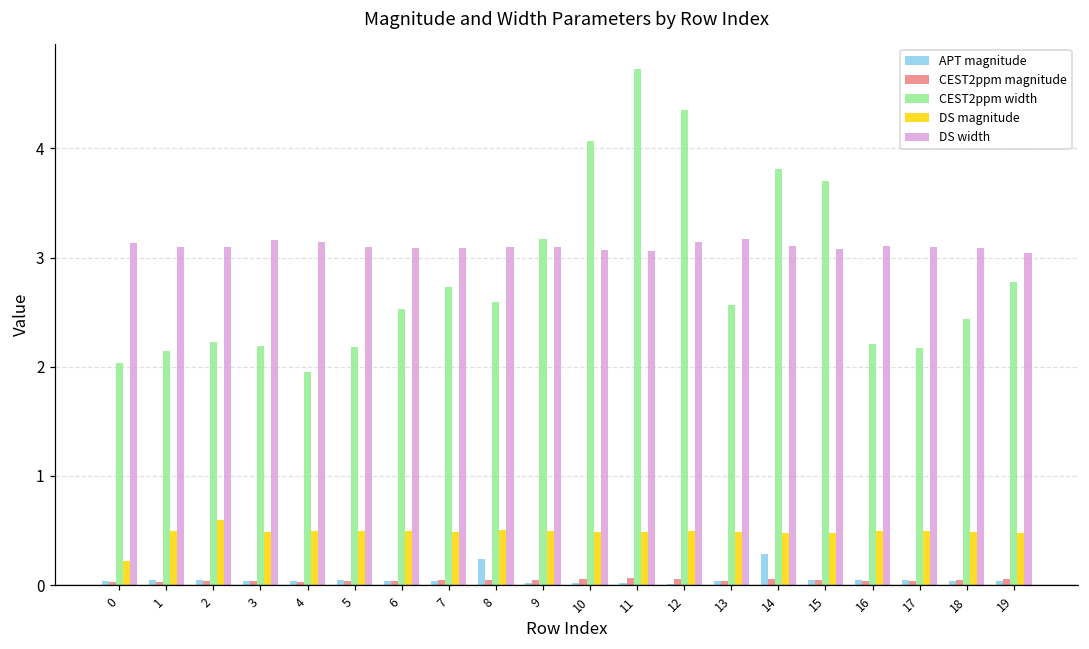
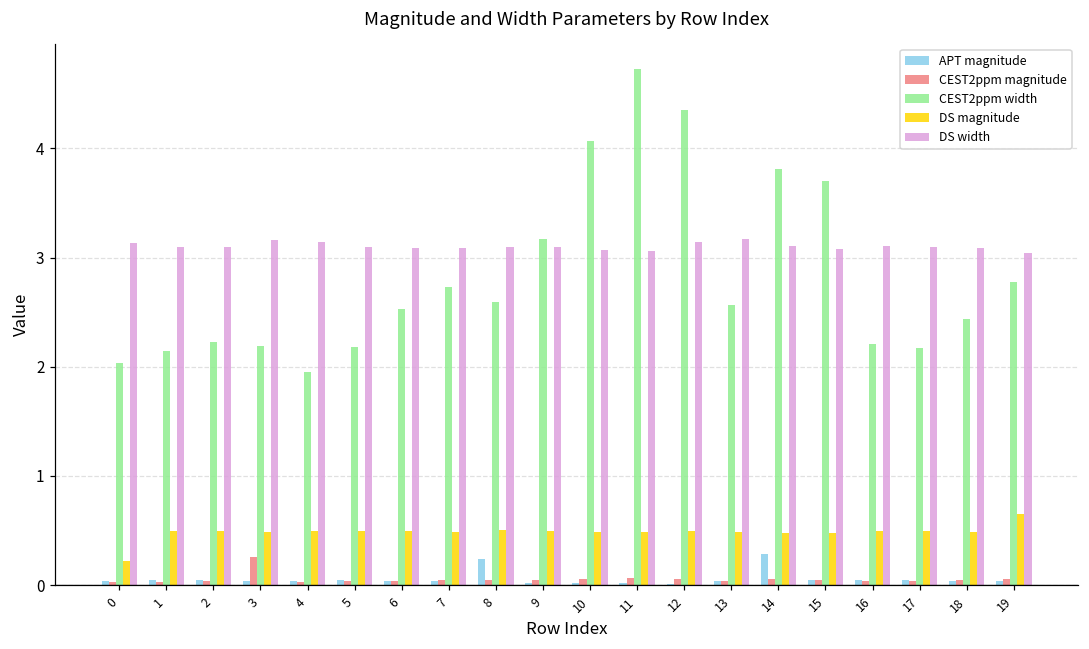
  {
    "APT magnitude": {
      "0": 0.0,
      "1": 0.0,
      "2": 0.0,
      "3": 0.0,
      "4": 0.0,
      "5": 0.0,
      "6": 0.0,
      "7": 0.0,
      "8": 0.2,
      "13": 0.0,
      "14": 0.3,
      "15": 0.1,
      "16": 0.0,
      "17": 0.0,
      "18": 0.0,
      "19": 0.0
    },
    "CEST2ppm magnitude": {
      "0": 0.0,
      "1": 0.0,
      "2": 0.0,
-     "3": 0.0,
+     "3": 0.3,
      "4": 0.0,
      "5": 0.0,
      "6": 0.0,
      "7": 0.0,
      "8": 0.0,
      "9": 0.0,
      "10": 0.1,
      "11": 0.1,
      "12": 0.1,
      "13": 0.0,
      "14": 0.1,
      "15": 0.0,
      "16": 0.0,
      "17": 0.0,
      "18": 0.0,
      "19": 0.1
    },
    "CEST2ppm width": {
      "0": 2.0,
      "1": 2.1,
      "2": 2.2,
      "3": 2.2,
      "4": 2.0,
      "5": 2.2,
      "6": 2.5,
      "7": 2.7,
      "8": 2.6,
      "9": 3.2,
      "10": 4.1,
      "11": 4.7,
      "12": 4.4,
      "13": 2.6,
      "14": 3.8,
      "15": 3.7,
      "16": 2.2,
      "17": 2.2,
      "18": 2.4,
      "19": 2.8
    },
    "DS magnitude": {
      "0": 0.2,
      "1": 0.5,
-     "2": 0.6,
+     "2": 0.5,
      "3": 0.5,
      "4": 0.5,
      "5": 0.5,
      "6": 0.5,
      "7": 0.5,
      "8": 0.5,
      "9": 0.5,
      "10": 0.5,
      "11": 0.5,
      "12": 0.5,
      "13": 0.5,
      "14": 0.5,
      "15": 0.5,
      "16": 0.5,
      "17": 0.5,
      "18": 0.5,
-     "19": 0.5
+     "19": 0.6
    },
    "DS width": {
      "0": 3.1,
      "1": 3.1,
      "2": 3.1,
      "3": 3.2,
      "4": 3.1,
      "5": 3.1,
      "6": 3.1,
      "7": 3.1,
      "8": 3.1,
      "9": 3.1,
      "10": 3.1,
      "11": 3.1,
      "12": 3.1,
      "13": 3.2,
      "14": 3.1,
      "15": 3.1,
      "16": 3.1,
      "17": 3.1,
      "18": 3.1,
      "19": 3.0
    }
  }
